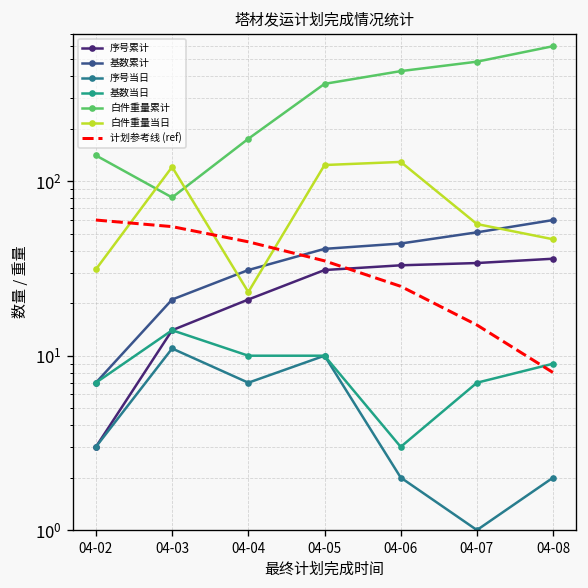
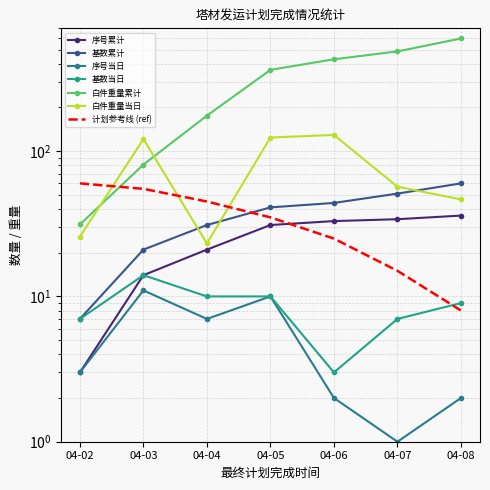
  {
    "白件重量累计": {
-     "04-02": 140,
+     "04-02": 31,
      "04-03": 80,
      "04-04": 180,
      "04-05": 360,
      "04-06": 430,
      "04-07": 490,
      "04-08": 600
    },
    "白件重量当日": {
-     "04-02": 31,
+     "04-02": 26,
      "04-03": 120,
      "04-04": 23,
      "04-05": 120,
      "04-06": 130,
      "04-07": 57,
      "04-08": 47
    },
    "计划参考线 (ref)": {
      "04-02": 60,
      "04-03": 55,
      "04-04": 45,
      "04-05": 35,
      "04-06": 25,
      "04-07": 15,
      "04-08": 8
    }
  }
